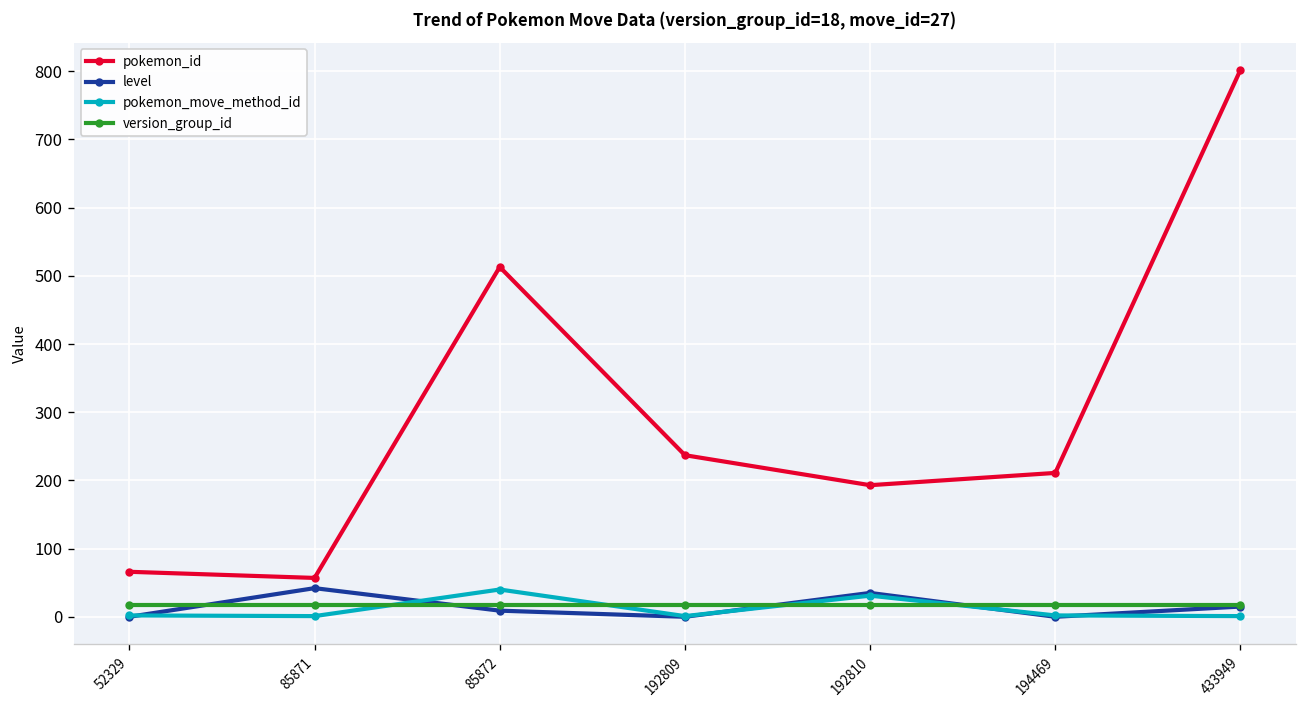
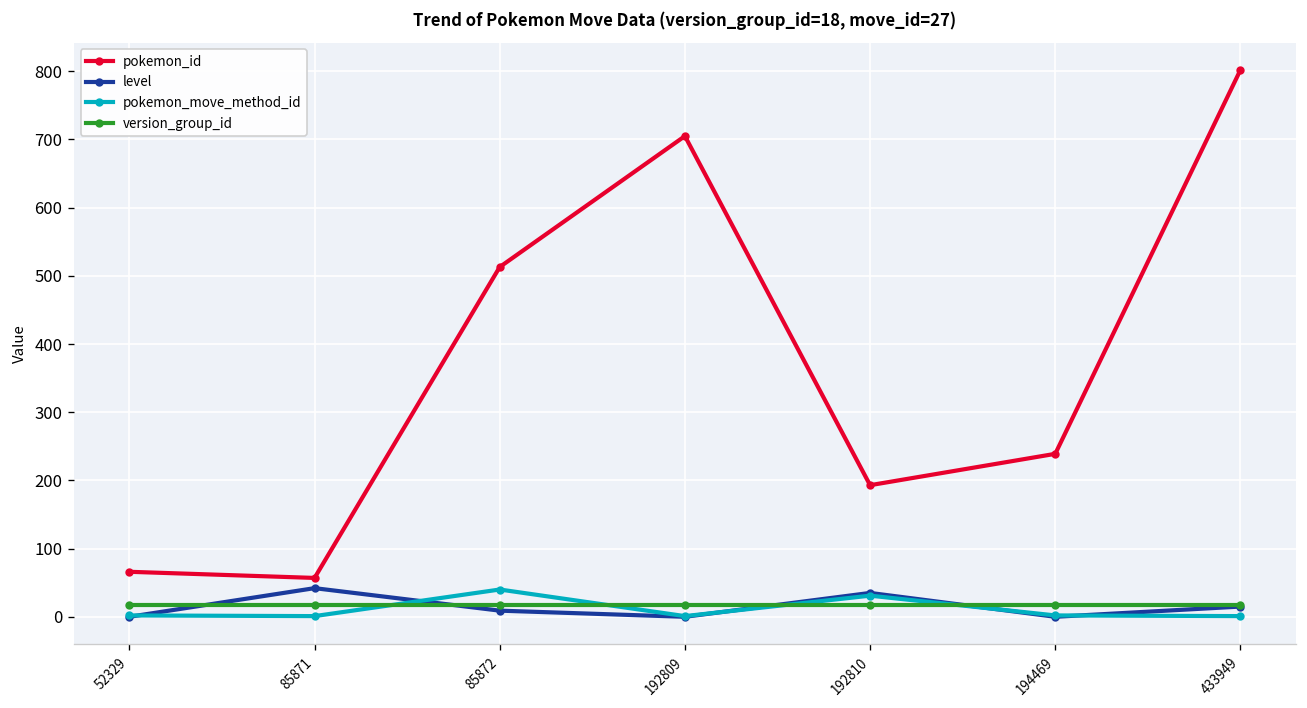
  {
    "pokemon_id": {
      "52329": 70,
      "85871": 60,
      "85872": 510,
-     "192809": 240,
+     "192809": 710,
      "192810": 190,
-     "194469": 210,
+     "194469": 240,
      "433949": 800
    },
    "level": {
      "85871": 40,
      "85872": 10
    },
    "pokemon_move_method_id": {
      "85871": 0,
      "85872": 40,
      "433949": 0
    },
    "version_group_id": {
      "52329": 20,
      "85871": 20,
      "85872": 20,
      "192809": 20,
      "192810": 20,
      "194469": 20
    }
  }
